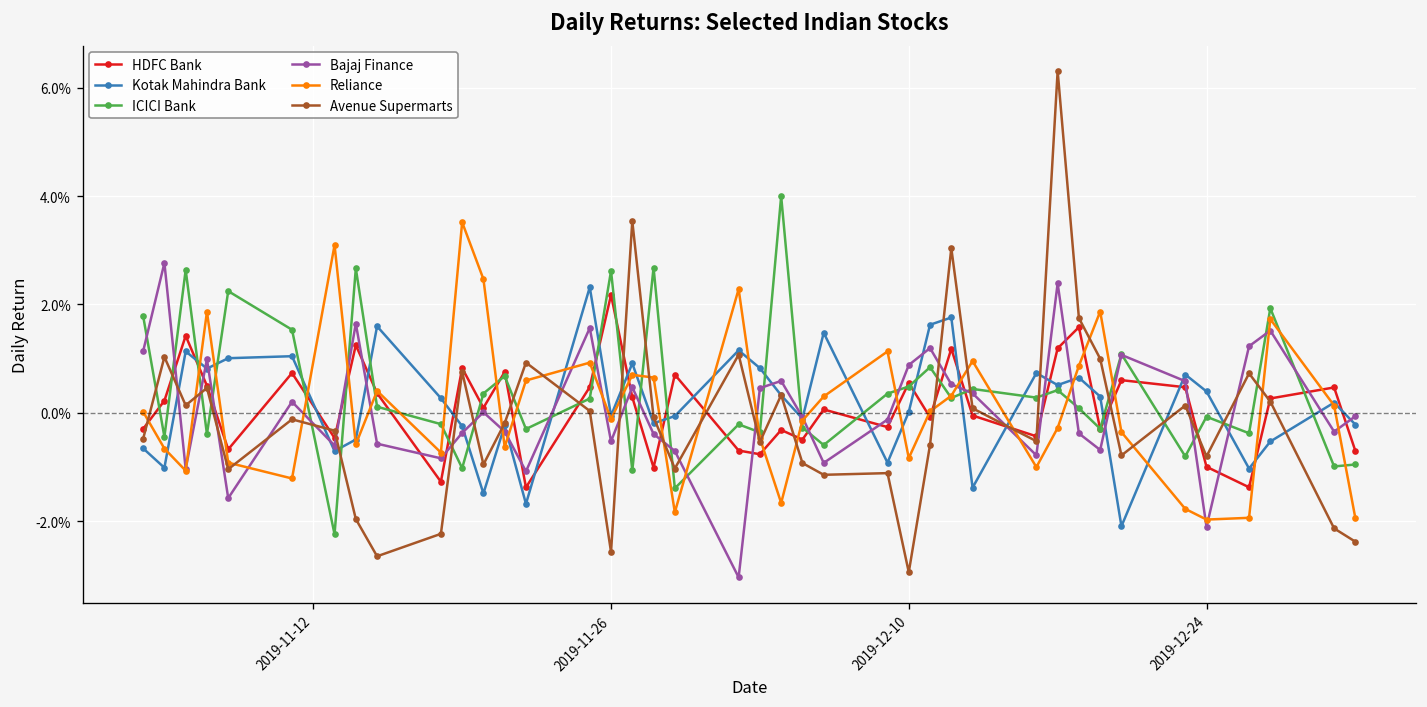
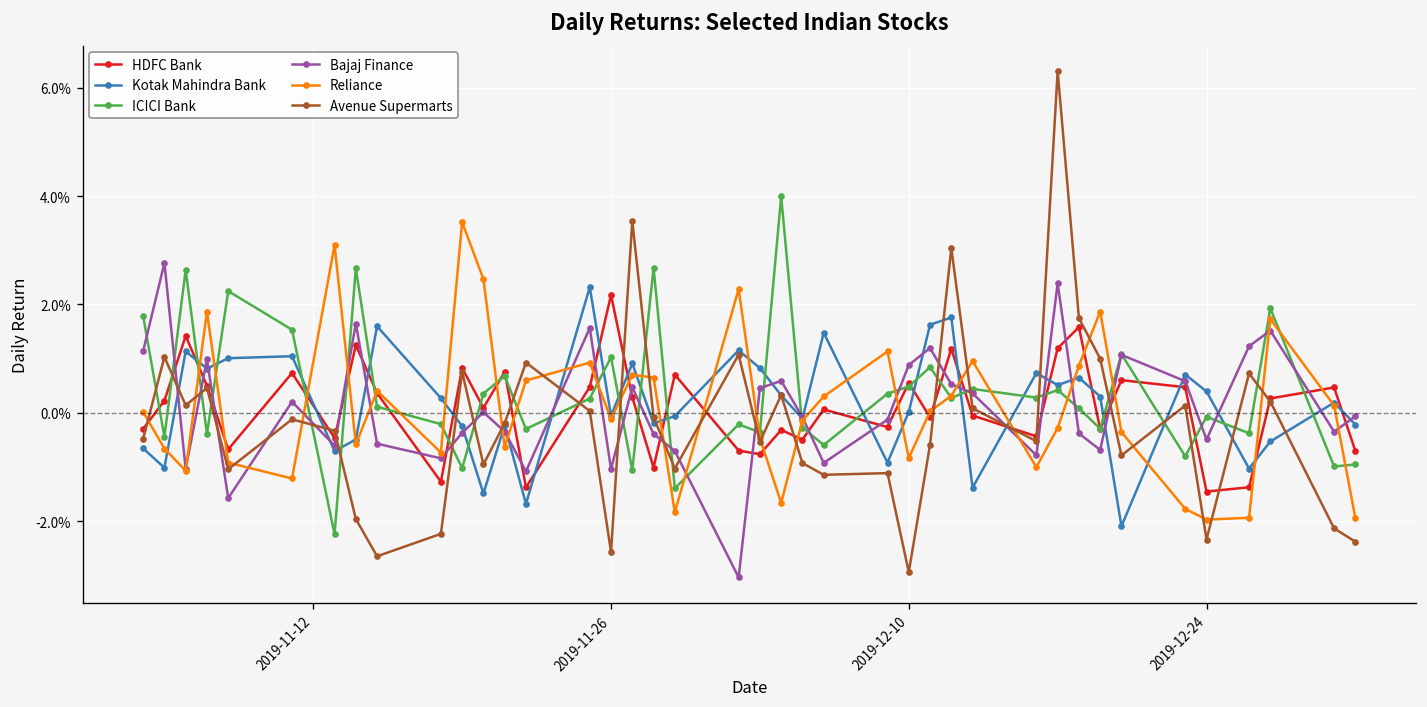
  {
    "HDFC Bank": {
      "2019-11-26": "2.2%",
      "2019-12-10": "0.6%",
-     "2019-12-24": "-1.0%"
+     "2019-12-24": "-1.5%"
    },
    "Kotak Mahindra Bank": {
      "2019-11-26": "-0.1%",
      "2019-12-10": "0.0%",
      "2019-12-24": "0.4%"
    },
    "ICICI Bank": {
-     "2019-11-26": "2.6%",
+     "2019-11-26": "1.0%",
      "2019-12-10": "0.5%",
      "2019-12-24": "-0.1%"
    },
    "Bajaj Finance": {
-     "2019-11-26": "-0.5%",
+     "2019-11-26": "-1.0%",
      "2019-12-10": "0.9%",
-     "2019-12-24": "-2.1%"
+     "2019-12-24": "-0.5%"
    },
    "Reliance": {
      "2019-11-26": "-0.1%",
      "2019-12-10": "-0.8%",
      "2019-12-24": "-2.0%"
    },
    "Avenue Supermarts": {
      "2019-11-26": "-2.6%",
      "2019-12-10": "-2.9%",
-     "2019-12-24": "-0.8%"
+     "2019-12-24": "-2.3%"
    }
  }
